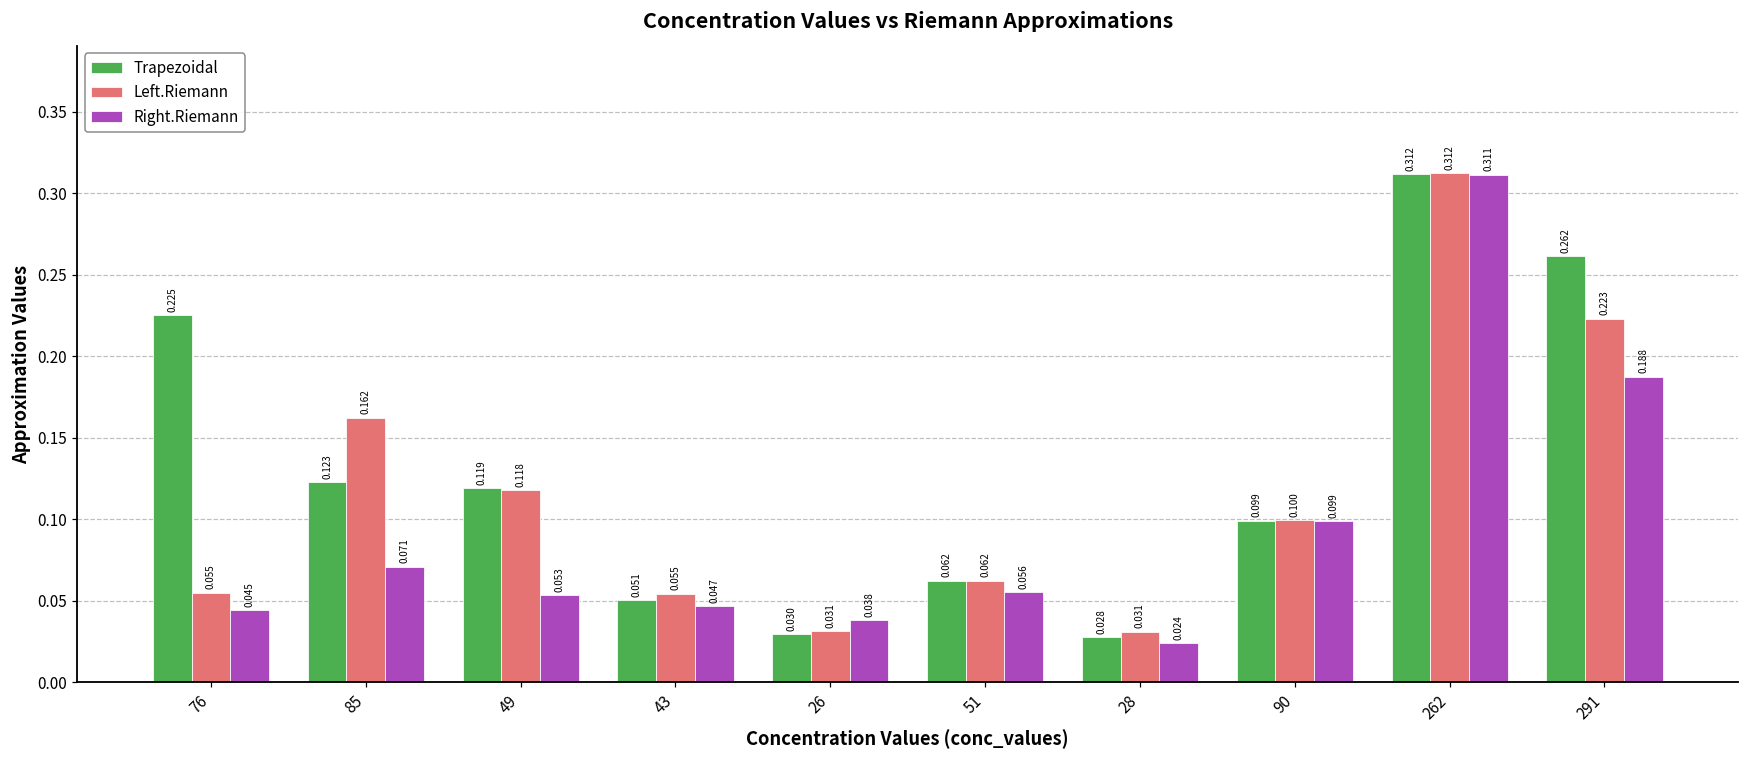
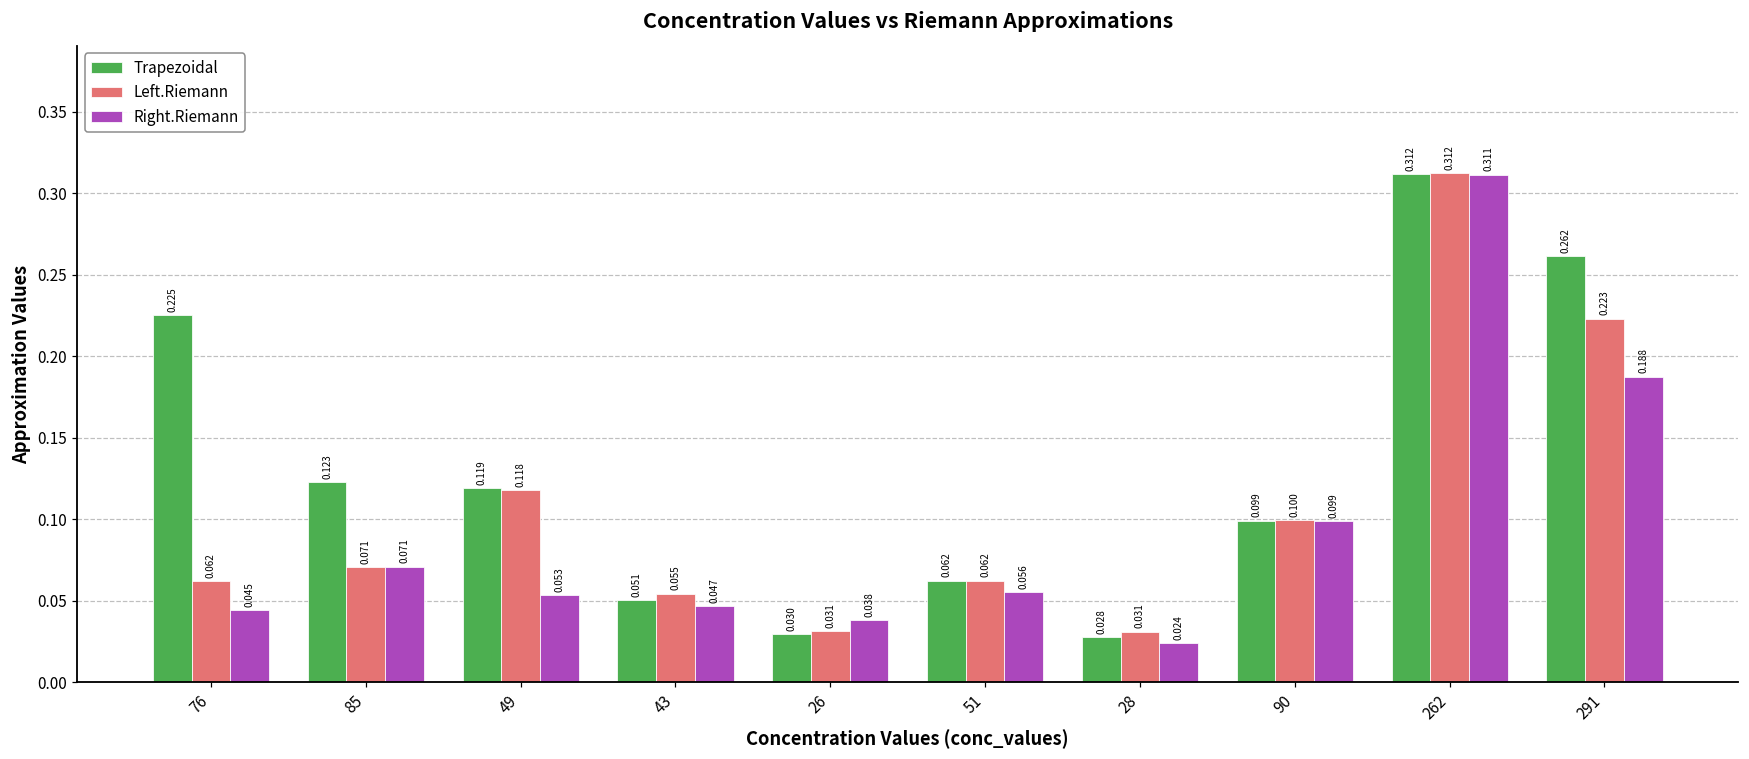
  {
    "Trapezoidal": {
      "76": 0.225,
      "85": 0.123,
      "49": 0.119,
      "43": 0.051,
      "26": 0.030,
      "51": 0.062,
      "28": 0.028,
      "90": 0.099,
      "262": 0.312,
      "291": 0.262
    },
    "Left.Riemann": {
-     "76": 0.055,
-     "85": 0.162,
+     "76": 0.062,
+     "85": 0.071,
      "49": 0.118,
      "43": 0.055,
      "26": 0.031,
      "51": 0.062,
      "28": 0.031,
      "90": 0.100,
      "262": 0.312,
      "291": 0.223
    },
    "Right.Riemann": {
      "76": 0.045,
      "85": 0.071,
      "49": 0.053,
      "43": 0.047,
      "26": 0.038,
      "51": 0.056,
      "28": 0.024,
      "90": 0.099,
      "262": 0.311,
      "291": 0.188
    }
  }
